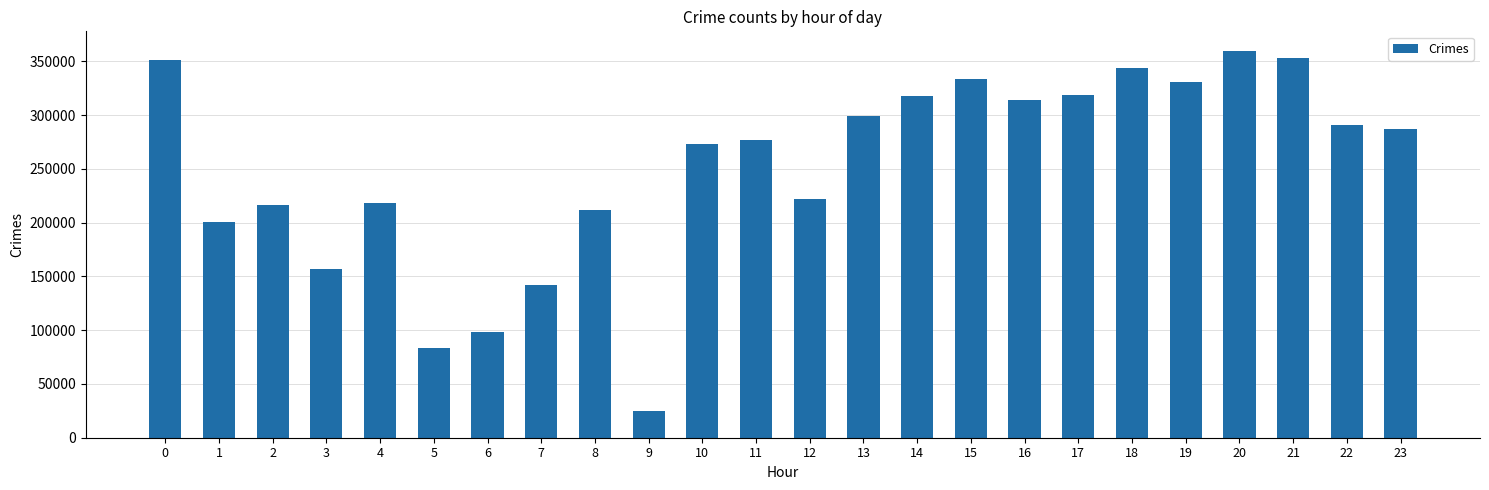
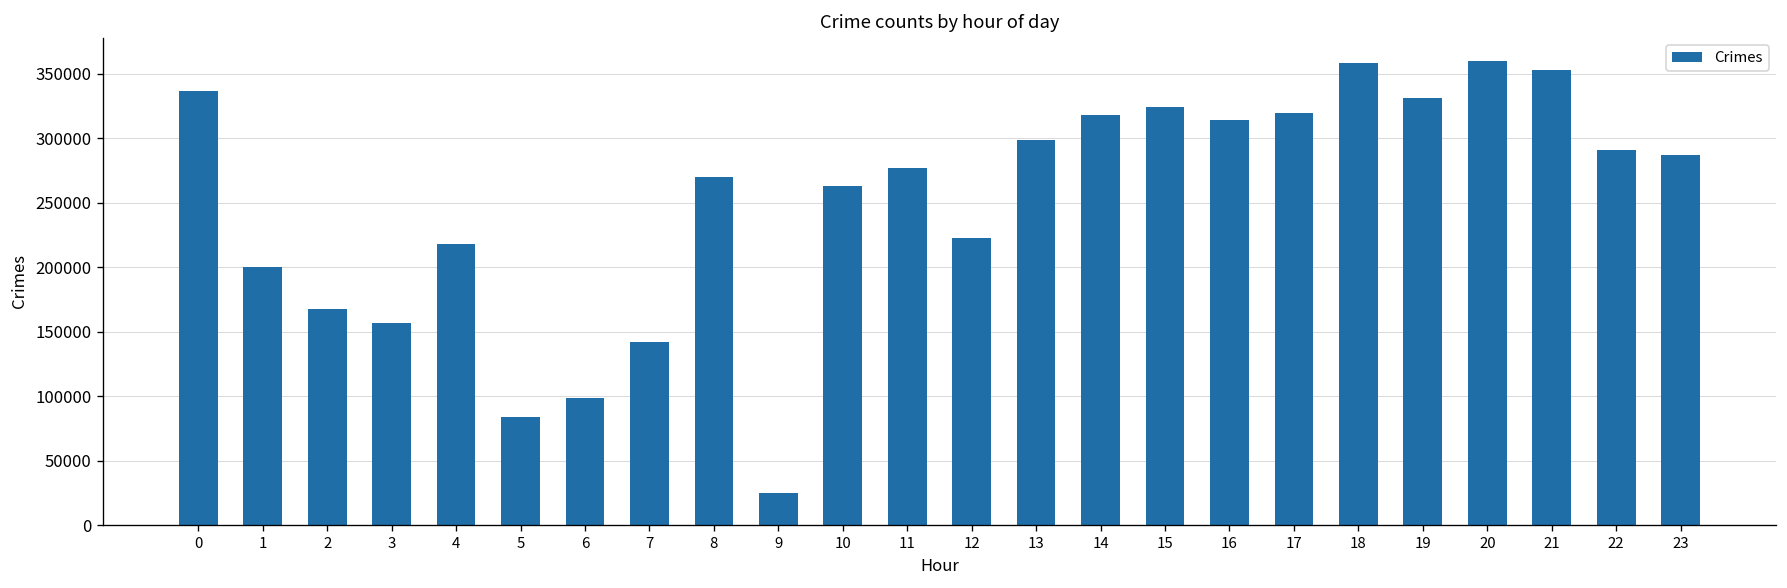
  {
-   "0": 351000,
+   "0": 337000,
    "1": 201000,
-   "2": 216000,
+   "2": 168000,
    "3": 157000,
    "4": 218000,
    "5": 84000,
    "6": 99000,
    "7": 142000,
-   "8": 212000,
+   "8": 270000,
    "9": 25000,
-   "10": 273000,
+   "10": 263000,
    "11": 277000,
    "12": 222000,
    "13": 299000,
    "14": 318000,
-   "15": 333000,
+   "15": 324000,
    "16": 314000,
    "17": 319000,
-   "18": 344000,
+   "18": 358000,
    "19": 331000,
    "20": 360000,
    "21": 353000,
    "22": 291000,
    "23": 287000
  }
